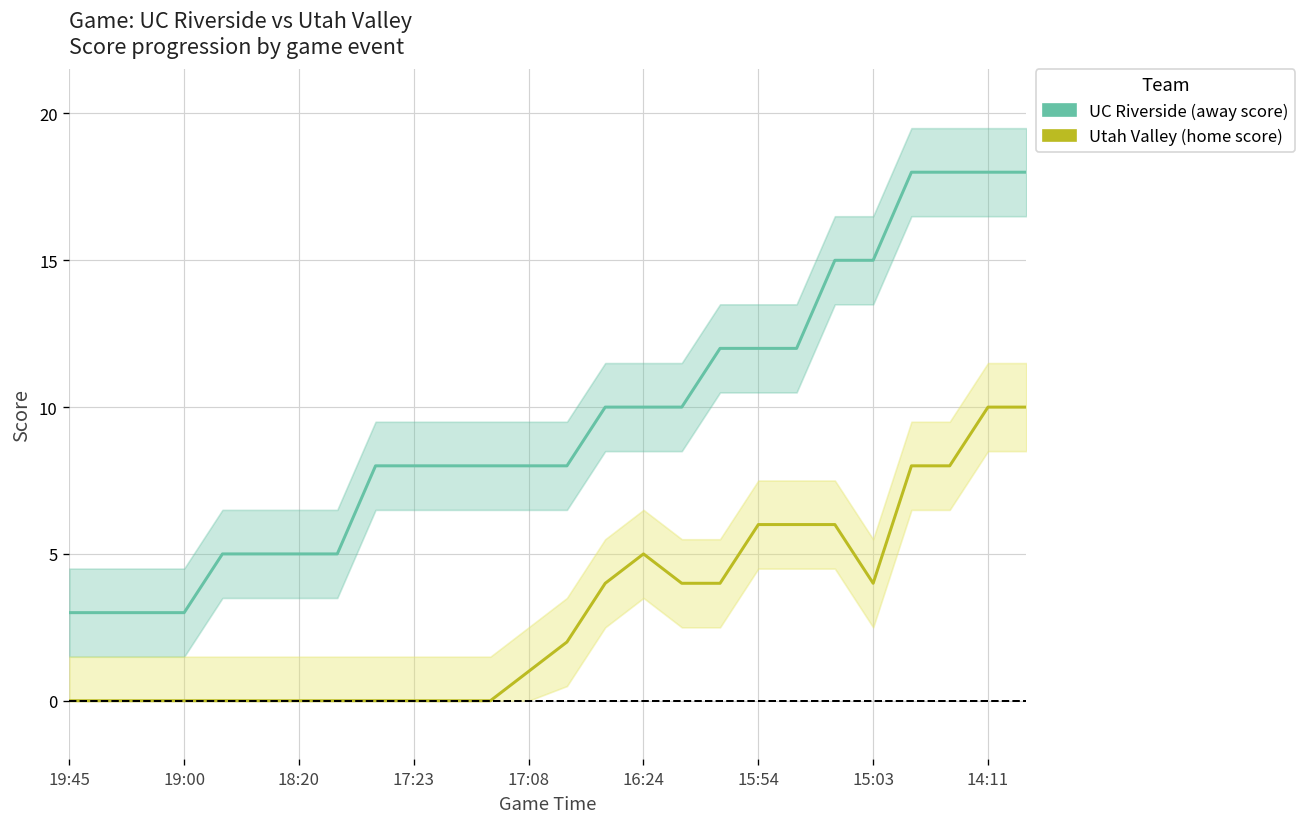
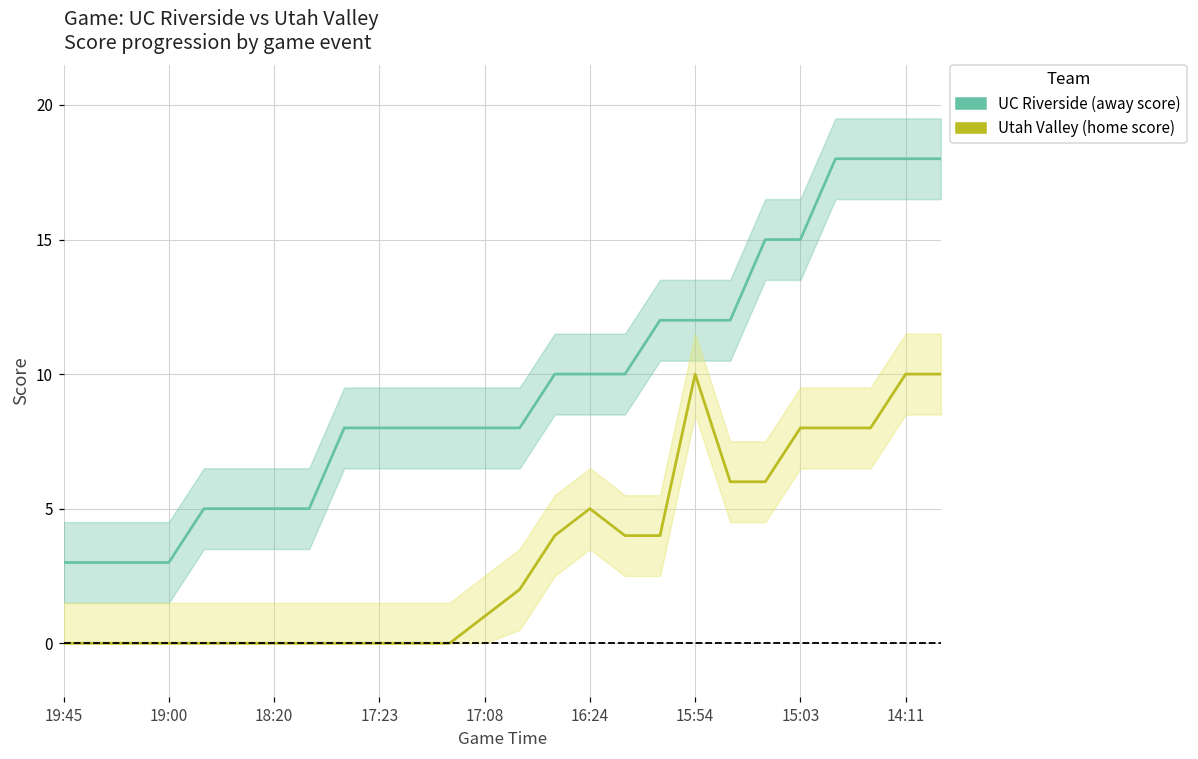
  {
    "Utah Valley (home score)": {
      "19:45": 0,
      "19:00": 0,
      "18:20": 0,
      "17:23": 0,
      "17:08": 1,
      "16:24": 5,
-     "15:54": 6,
-     "15:03": 4,
+     "15:54": 10,
+     "15:03": 8,
      "14:11": 10
    }
  }
